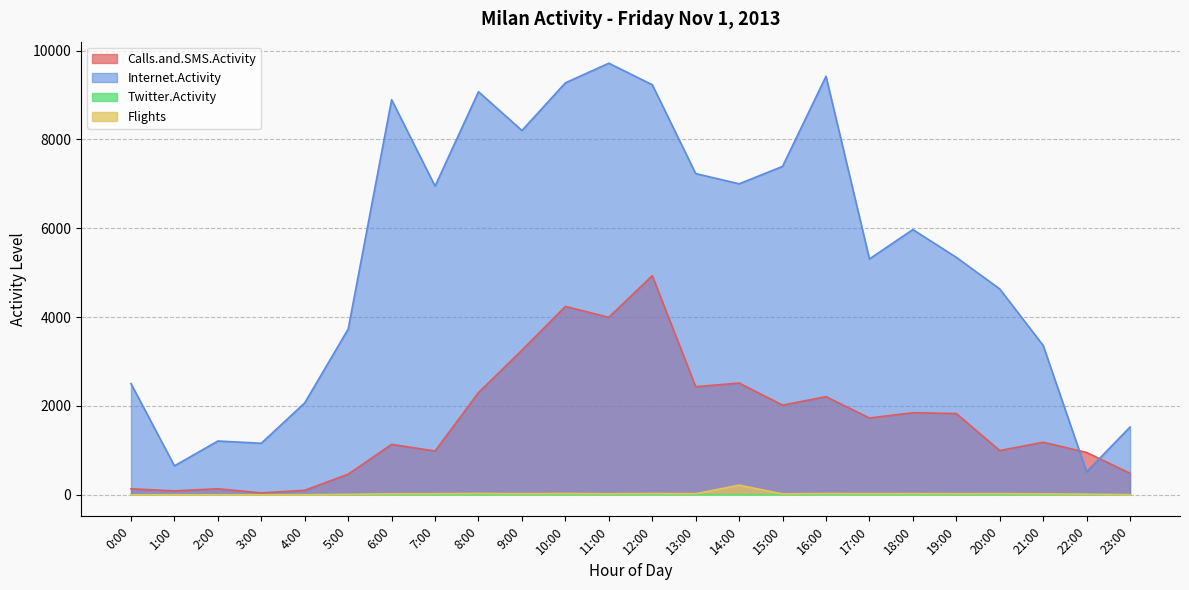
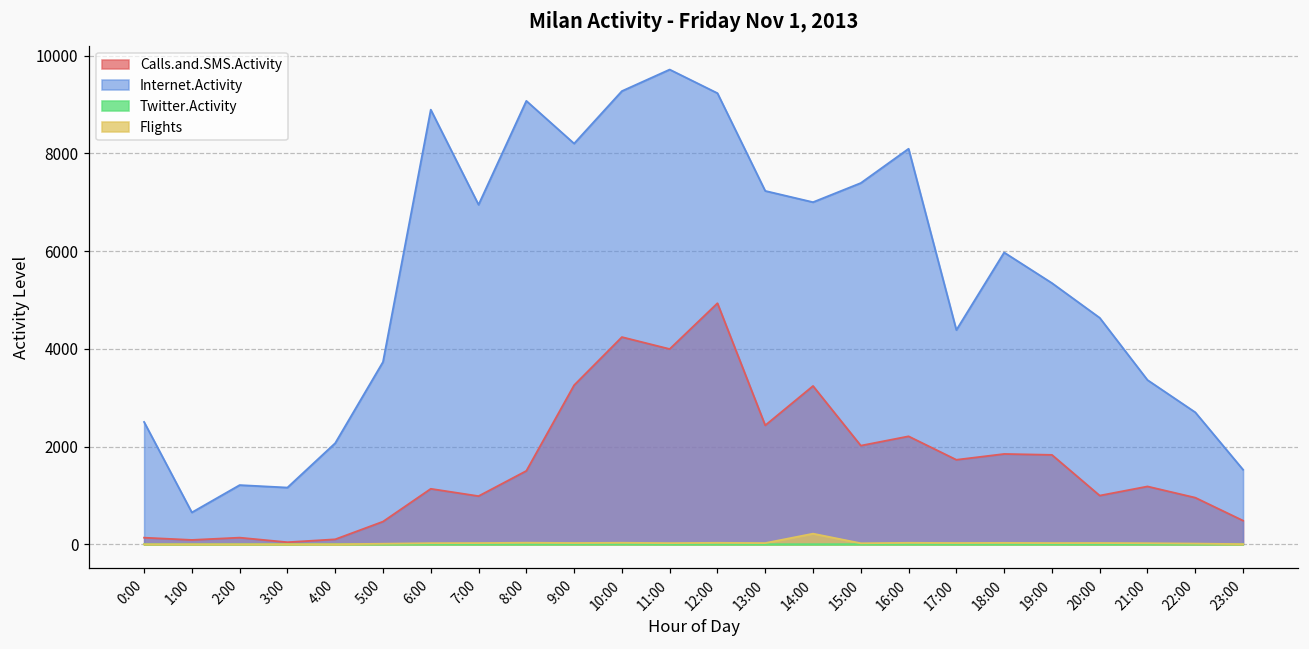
  {
    "Calls.and.SMS.Activity": {
      "0:00": 100,
      "1:00": 100,
      "2:00": 100,
      "4:00": 100,
      "5:00": 500,
      "6:00": 1100,
      "7:00": 1000,
-     "8:00": 2300,
+     "8:00": 1500,
      "9:00": 3300,
      "10:00": 4200,
      "11:00": 4000,
      "12:00": 4900,
      "13:00": 2400,
-     "14:00": 2500,
+     "14:00": 3200,
      "15:00": 2000,
      "16:00": 2200,
      "17:00": 1700,
      "18:00": 1800,
      "19:00": 1800,
      "20:00": 1000,
      "21:00": 1200,
      "22:00": 1000,
      "23:00": 500
    },
    "Internet.Activity": {
      "0:00": 2500,
      "1:00": 700,
      "2:00": 1200,
      "3:00": 1200,
      "4:00": 2100,
      "5:00": 3700,
      "6:00": 8900,
      "7:00": 6900,
      "8:00": 9100,
      "9:00": 8200,
      "10:00": 9300,
      "11:00": 9700,
      "12:00": 9200,
      "13:00": 7200,
      "14:00": 7000,
      "15:00": 7400,
-     "16:00": 9400,
-     "17:00": 5300,
+     "16:00": 8100,
+     "17:00": 4400,
      "18:00": 6000,
      "19:00": 5300,
      "20:00": 4600,
      "21:00": 3400,
-     "22:00": 500,
+     "22:00": 2700,
      "23:00": 1500
    },
    "Twitter.Activity": {
      "14:00": 0
    },
    "Flights": {
      "14:00": 200
    }
  }
